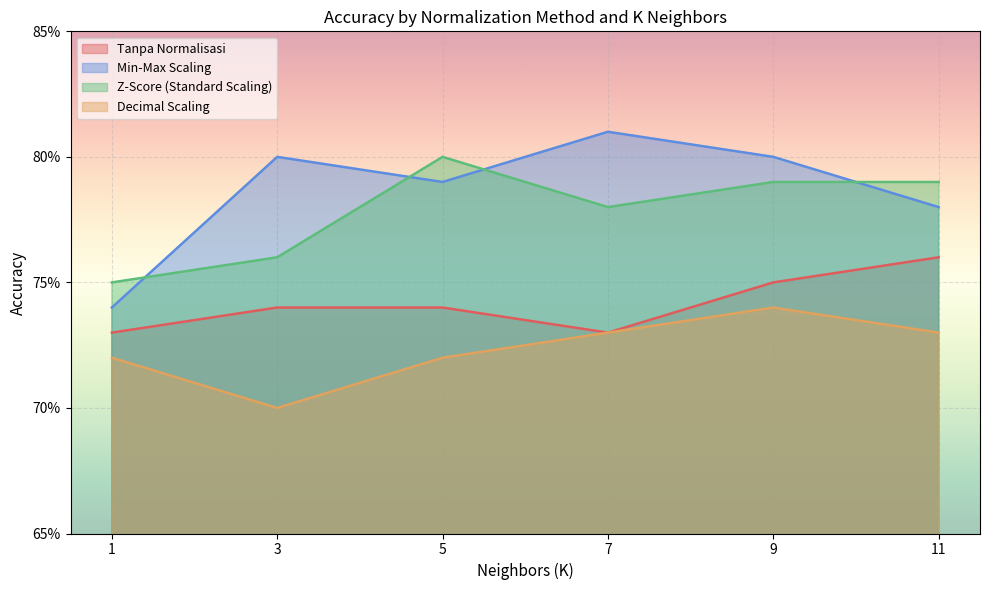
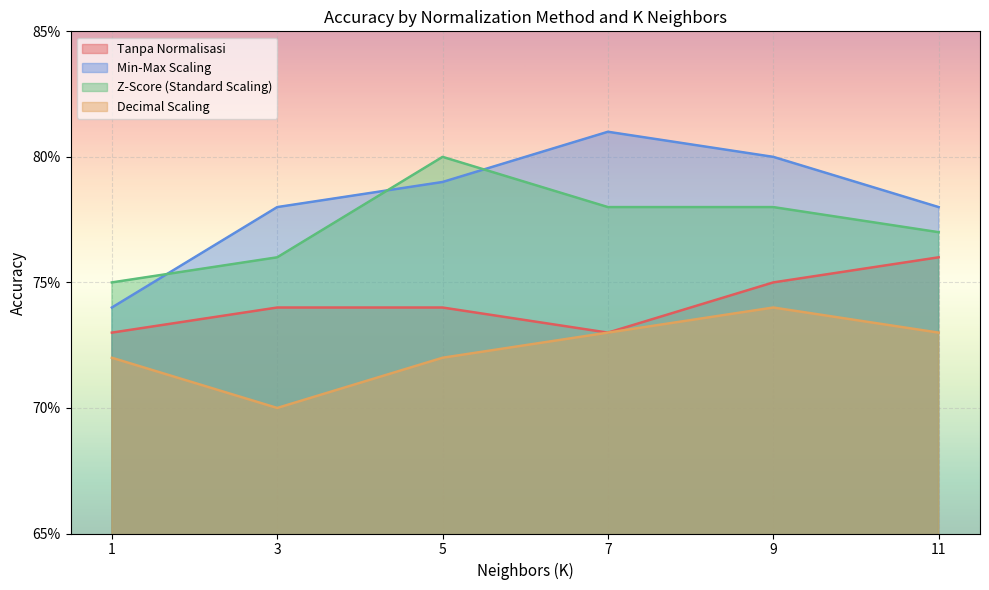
  {
    "Min-Max Scaling": {
      "1": "74.0%",
-     "3": "80.0%",
+     "3": "78.0%",
      "5": "79.0%",
      "7": "81.0%",
      "9": "80.0%",
      "11": "78.0%"
    },
    "Z-Score (Standard Scaling)": {
      "1": "75.0%",
      "3": "76.0%",
      "5": "80.0%",
      "7": "78.0%",
-     "9": "79.0%",
-     "11": "79.0%"
+     "9": "78.0%",
+     "11": "77.0%"
    }
  }
